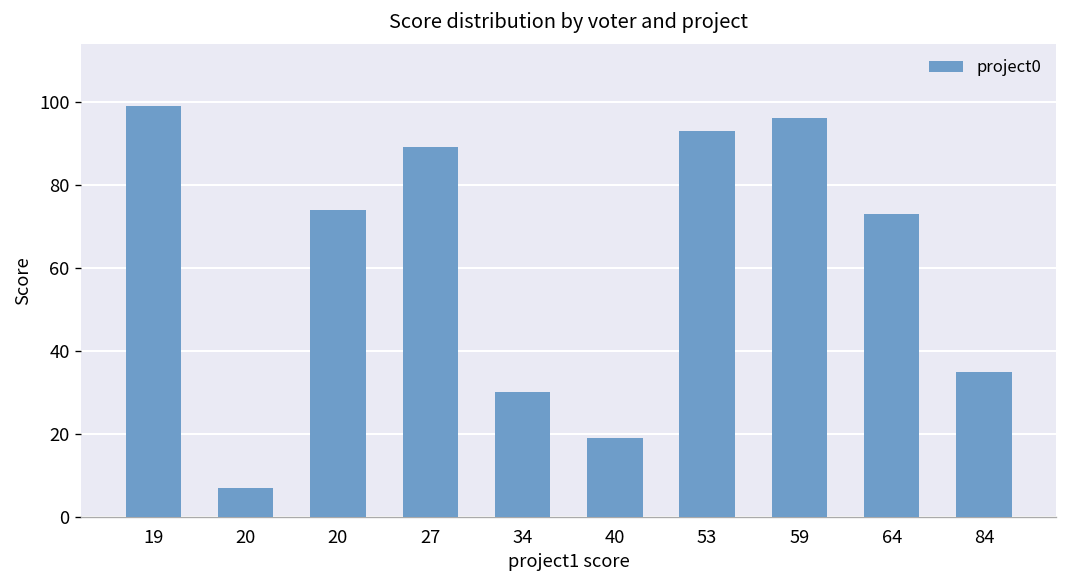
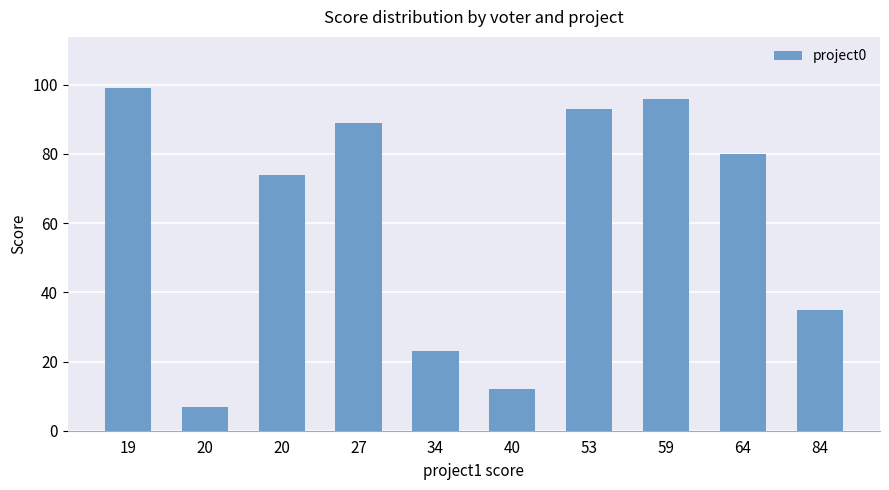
  {
    "19": 99,
    "27": 89,
-   "34": 30,
-   "40": 19,
+   "34": 23,
+   "40": 12,
    "53": 93,
    "59": 96,
-   "64": 73,
+   "64": 80,
    "84": 35
  }
